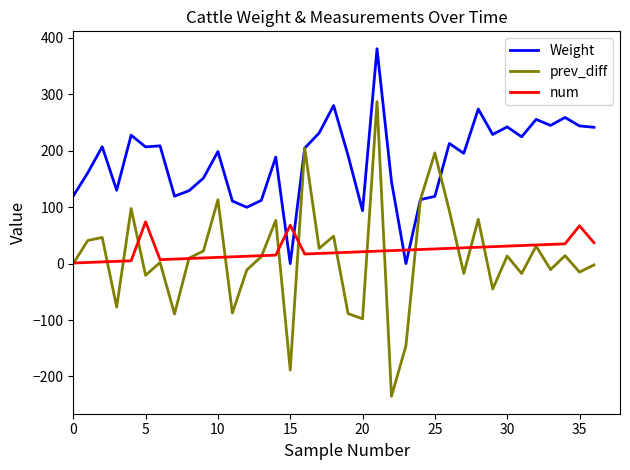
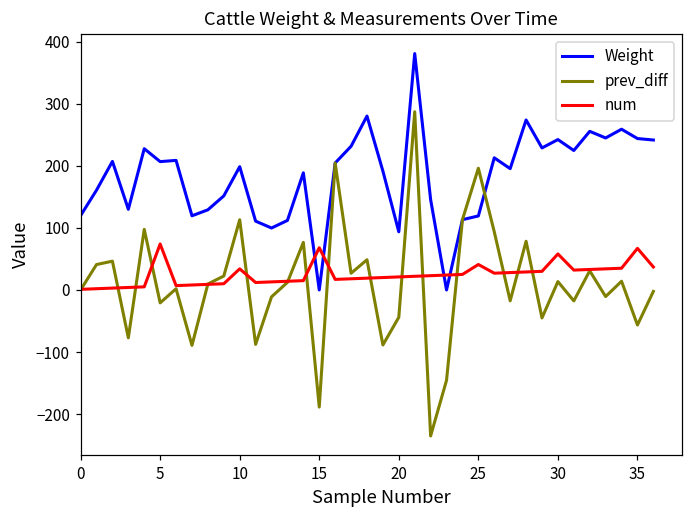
  {
    "Weight": {
      "0": 120,
      "5": 210,
      "10": 200,
      "15": 0,
      "20": 90,
      "25": 120,
      "30": 240,
      "35": 240
    },
    "prev_diff": {
      "5": -20,
      "10": 110,
      "15": -190,
-     "20": -100,
+     "20": -40,
      "25": 200,
      "30": 10,
-     "35": -20
+     "35": -60
    },
    "num": {
      "5": 70,
-     "10": 10,
+     "10": 30,
      "15": 70,
      "20": 20,
-     "25": 30,
-     "30": 30,
+     "25": 40,
+     "30": 60,
      "35": 70
    }
  }
